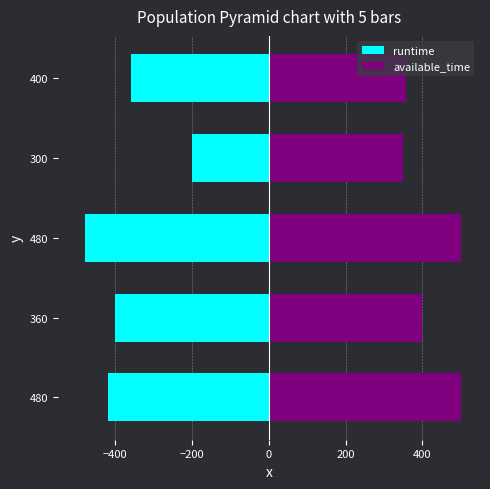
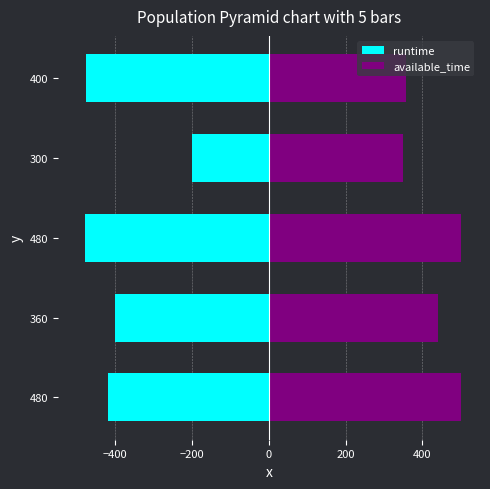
  {
    "runtime": {
-     "400": -360,
+     "400": -480,
      "300": -200,
      "360": -400
    },
    "available_time": {
      "400": 360,
      "300": 350,
-     "360": 400
+     "360": 440
    }
  }
